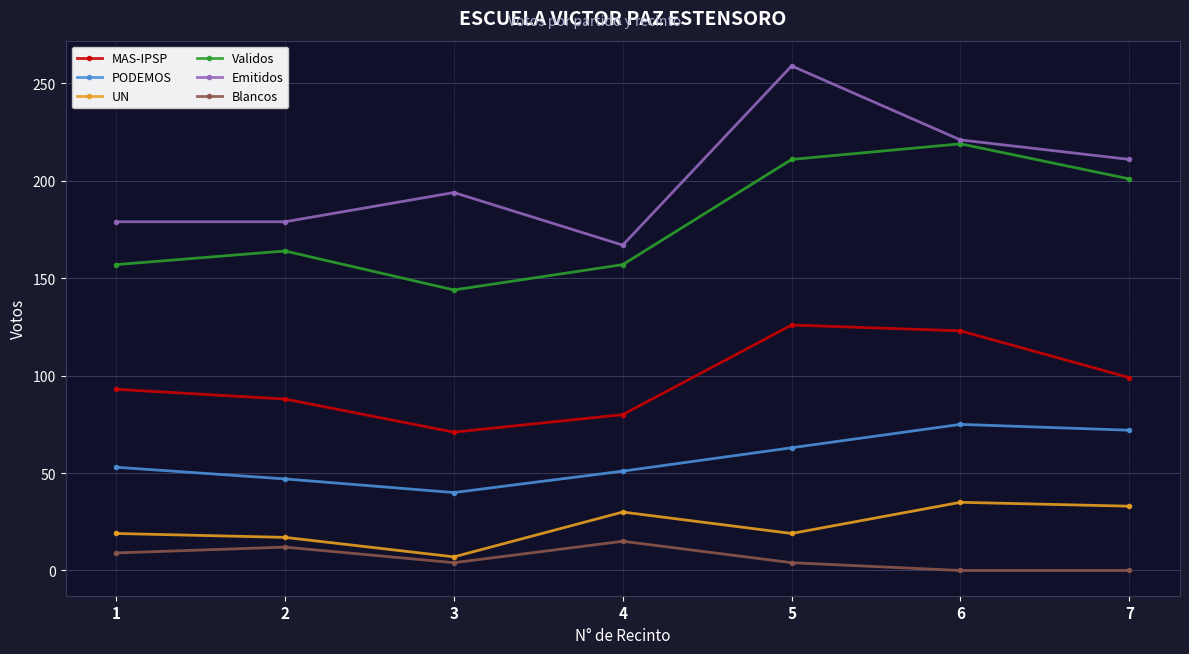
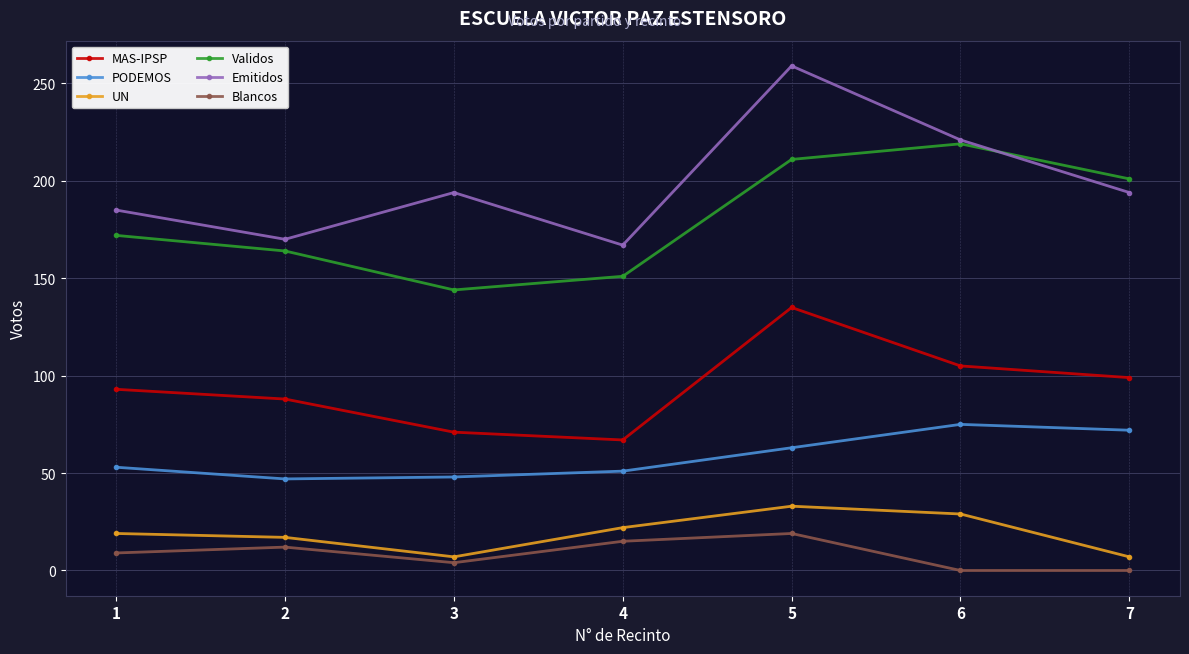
  {
    "MAS-IPSP": {
      "1": 93,
      "2": 88,
      "3": 71,
-     "4": 80,
-     "5": 126,
-     "6": 123,
+     "4": 67,
+     "5": 135,
+     "6": 105,
      "7": 99
    },
    "PODEMOS": {
      "1": 53,
      "2": 47,
-     "3": 40,
+     "3": 48,
      "4": 51,
      "5": 63,
      "6": 75,
      "7": 72
    },
    "UN": {
      "1": 19,
      "2": 17,
      "3": 7,
-     "4": 30,
-     "5": 19,
-     "6": 35,
-     "7": 33
+     "4": 22,
+     "5": 33,
+     "6": 29,
+     "7": 7
    },
    "Validos": {
-     "1": 157,
+     "1": 172,
      "2": 164,
      "3": 144,
-     "4": 157,
+     "4": 151,
      "5": 211,
      "6": 219,
      "7": 201
    },
    "Emitidos": {
-     "1": 179,
-     "2": 179,
+     "1": 185,
+     "2": 170,
      "3": 194,
      "4": 167,
      "5": 259,
      "6": 221,
-     "7": 211
+     "7": 194
    },
    "Blancos": {
      "1": 9,
      "2": 12,
      "3": 4,
      "4": 15,
-     "5": 4,
+     "5": 19,
      "6": 0,
      "7": 0
    }
  }
